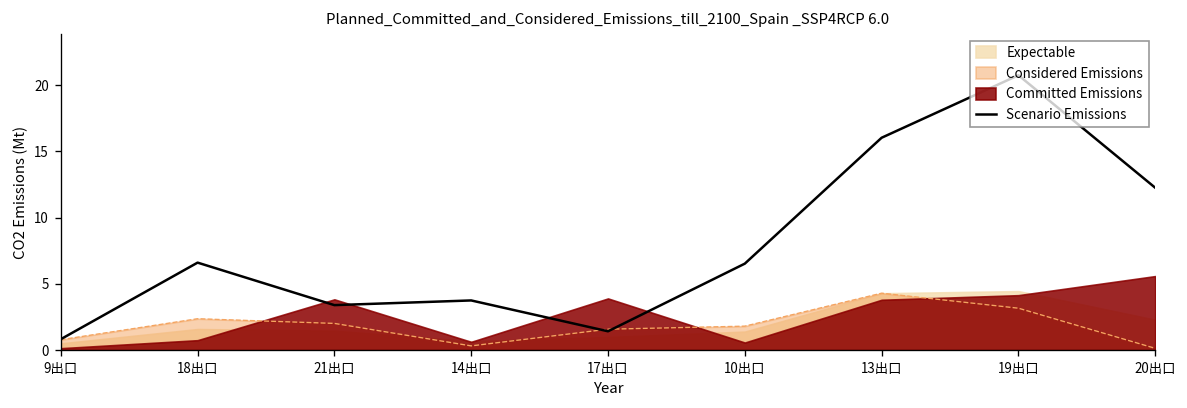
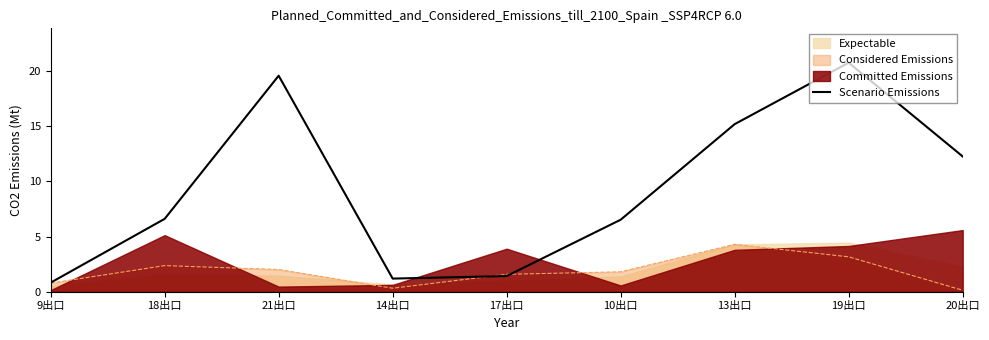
  {
    "Scenario Emissions": {
      "18出口": 6.6,
-     "21出口": 3.4,
-     "14出口": 3.7,
+     "21出口": 19.6,
+     "14出口": 1.2,
      "10出口": 6.5,
-     "13出口": 16.0,
+     "13出口": 15.2,
      "20出口": 12.3
    },
    "Committed Emissions": {
-     "18出口": 0.7,
-     "21出口": 3.8,
+     "18出口": 5.1,
+     "21出口": 0.5,
      "17出口": 3.9,
      "10出口": 0.6,
      "13出口": 3.8,
      "19出口": 4.1,
      "20出口": 5.6
    }
  }
